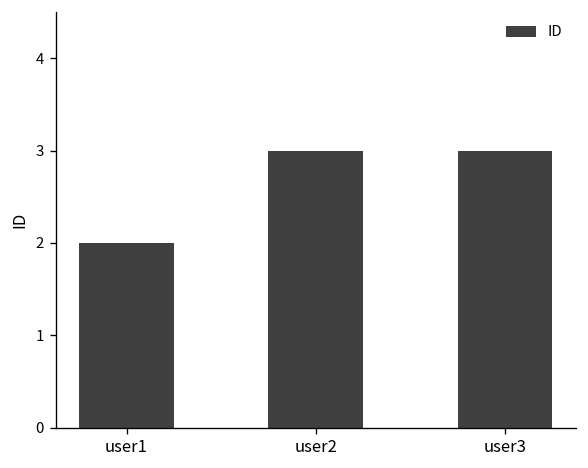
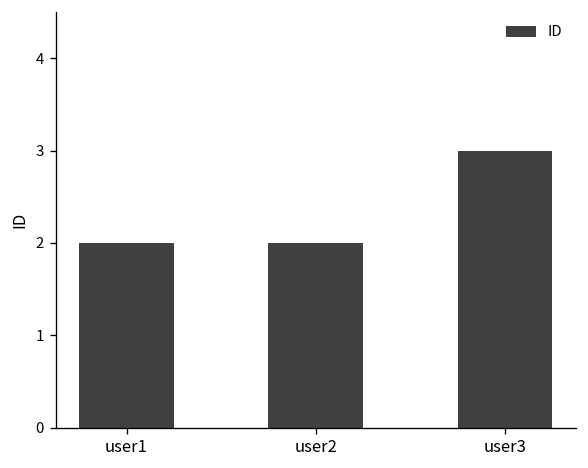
  {
    "user1": 2,
-   "user2": 3,
+   "user2": 2,
    "user3": 3
  }
